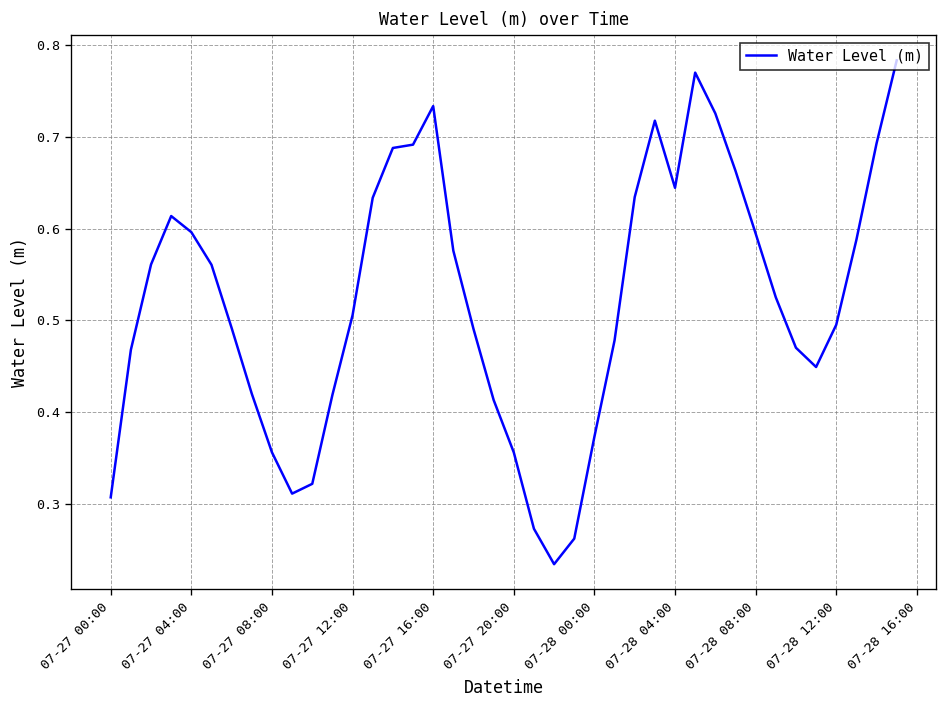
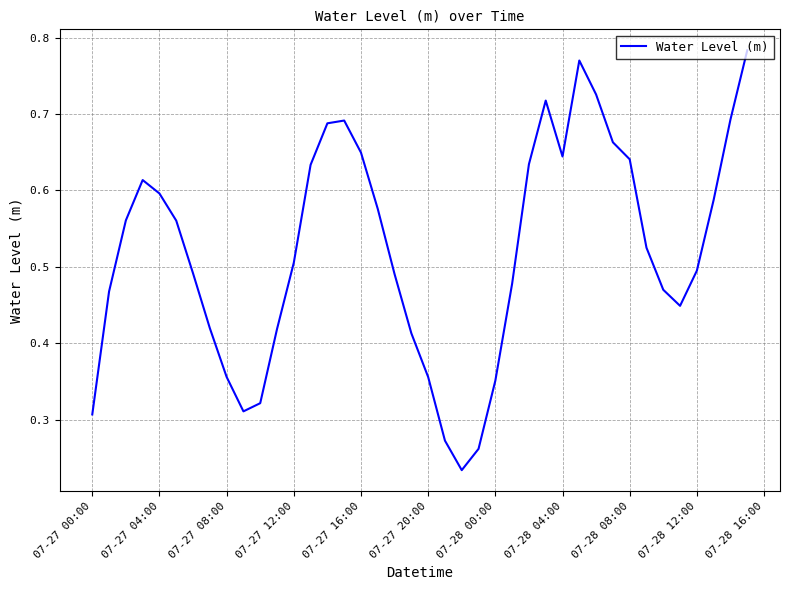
  {
    "07-27 00:00": 0.31,
    "07-27 04:00": 0.60,
    "07-27 08:00": 0.36,
    "07-27 12:00": 0.51,
-   "07-27 16:00": 0.73,
+   "07-27 16:00": 0.65,
    "07-27 20:00": 0.36,
-   "07-28 00:00": 0.37,
+   "07-28 00:00": 0.35,
    "07-28 04:00": 0.64,
-   "07-28 08:00": 0.59,
+   "07-28 08:00": 0.64,
    "07-28 12:00": 0.50
  }
